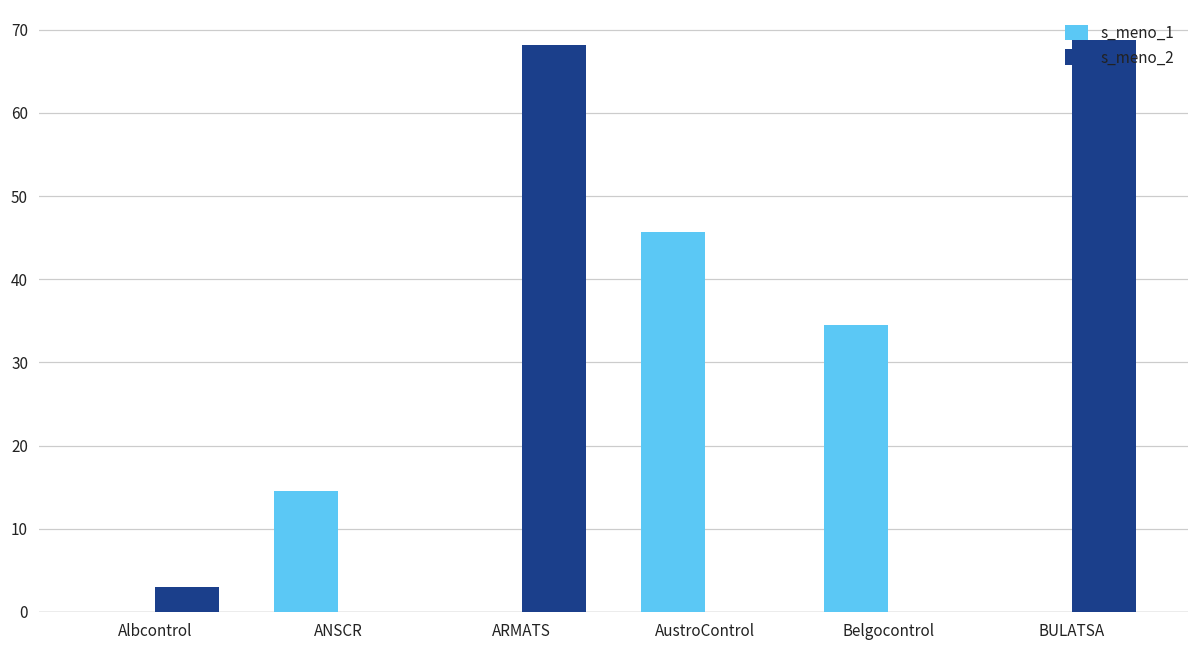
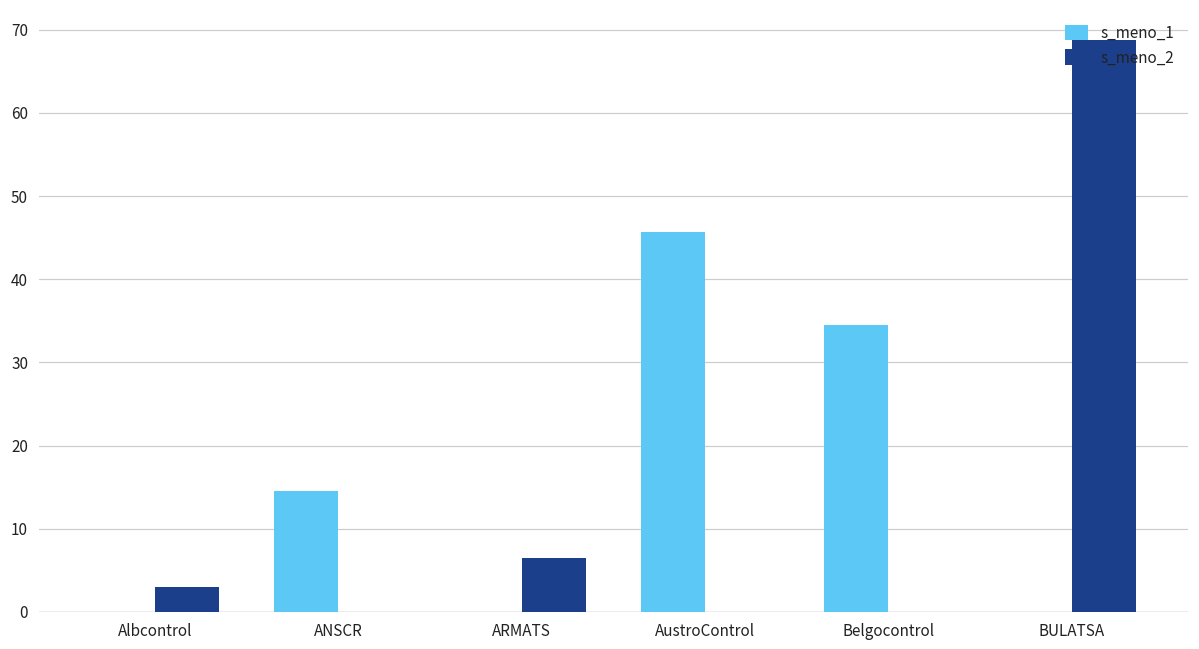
  {
    "s_meno_1": {
      "Albcontrol": 0,
      "ANSCR": 15,
      "ARMATS": 0,
      "AustroControl": 46,
      "Belgocontrol": 35,
      "BULATSA": 0
    },
    "s_meno_2": {
      "Albcontrol": 3,
      "ANSCR": 0,
-     "ARMATS": 68,
+     "ARMATS": 6,
      "AustroControl": 0,
      "Belgocontrol": 0,
      "BULATSA": 69
    }
  }
